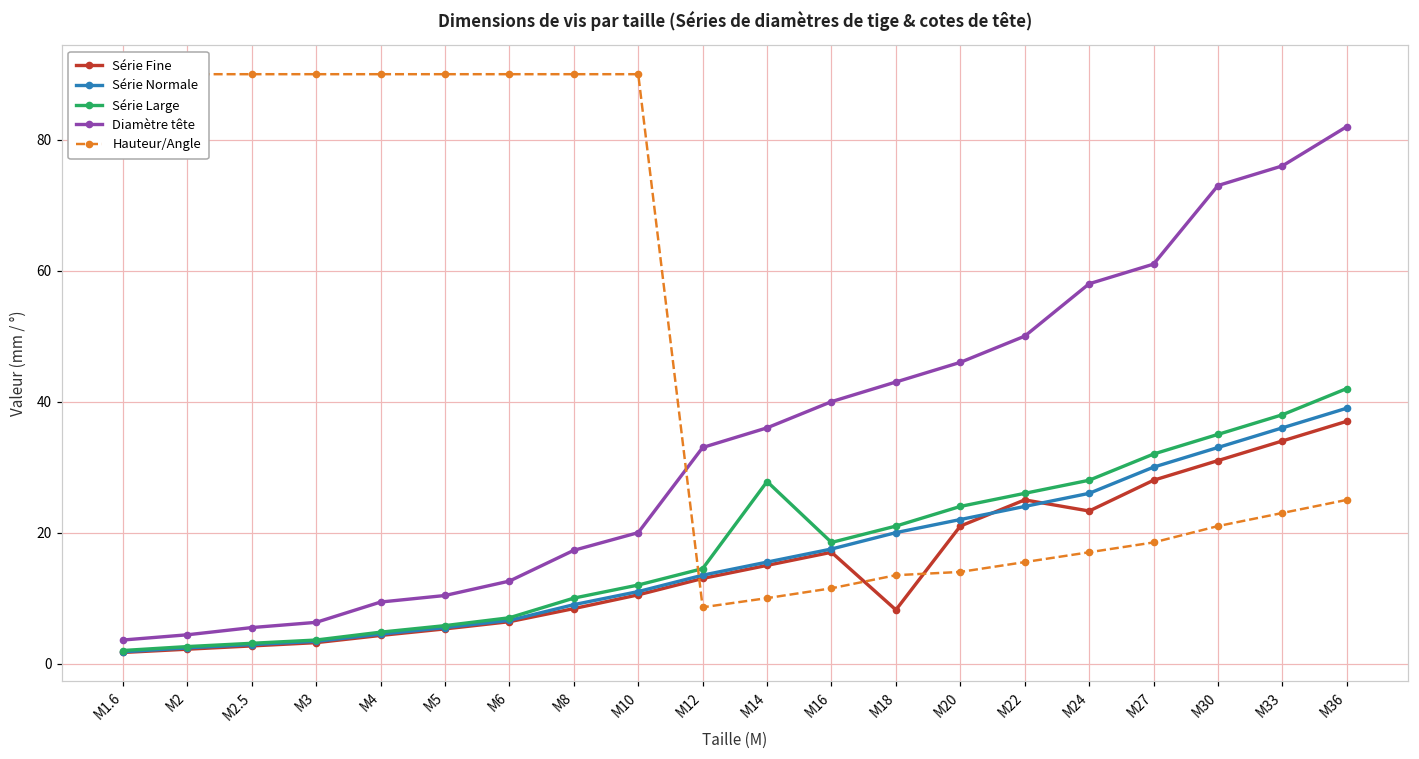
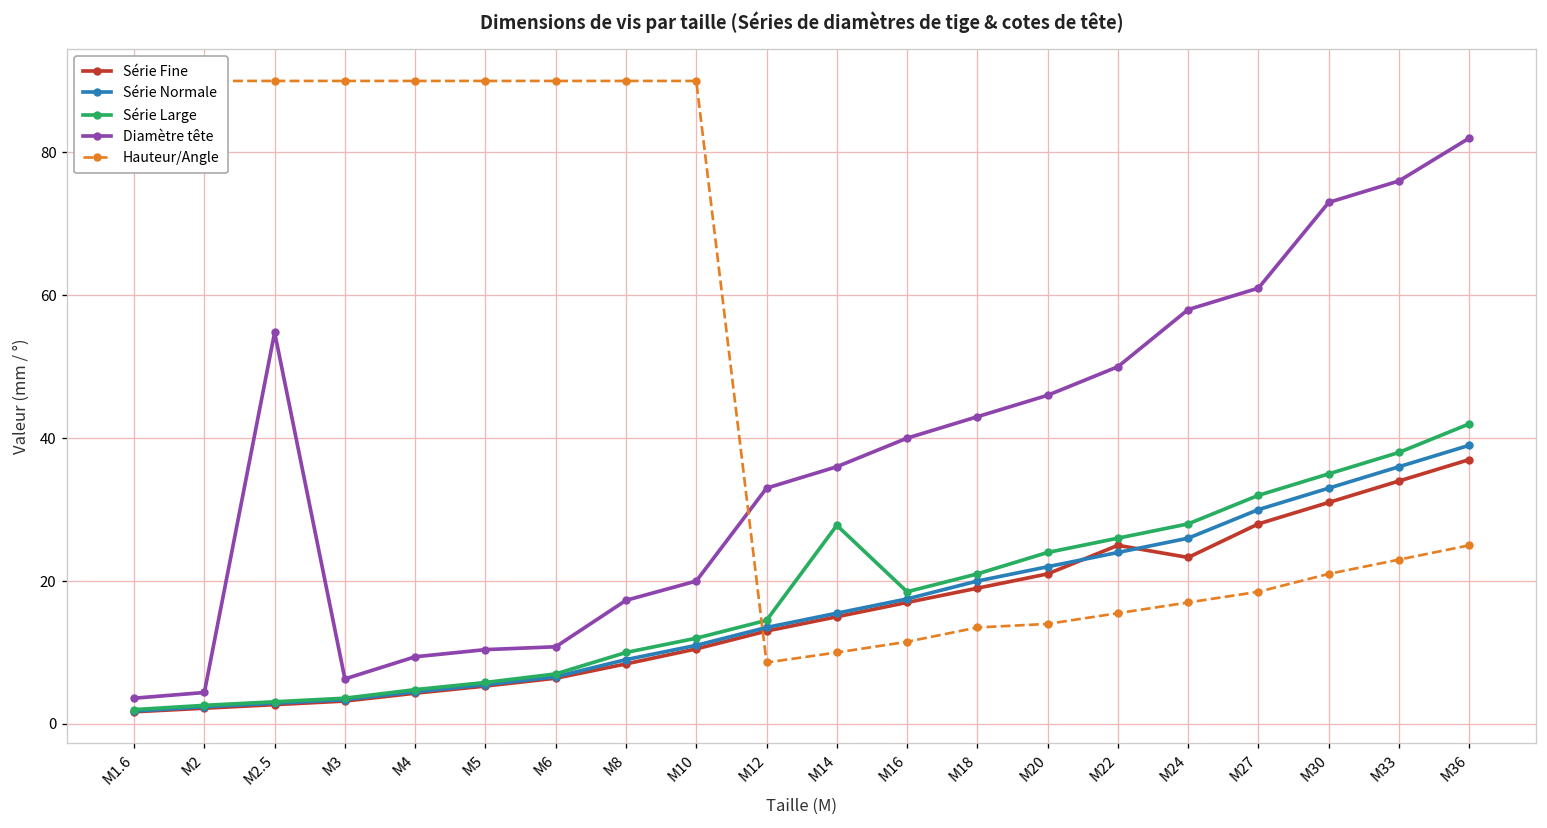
  {
    "Série Fine": {
      "M8": 8,
      "M10": 11,
      "M12": 13,
      "M14": 15,
      "M16": 17,
-     "M18": 8,
+     "M18": 19,
      "M20": 21,
      "M22": 25,
      "M24": 23,
      "M27": 28,
      "M30": 31,
      "M33": 34,
      "M36": 37
    },
    "Série Normale": {
      "M8": 9,
      "M10": 11,
      "M12": 14,
      "M14": 16,
      "M16": 18,
      "M18": 20,
      "M20": 22,
      "M22": 24,
      "M24": 26,
      "M27": 30,
      "M30": 33,
      "M33": 36,
      "M36": 39
    },
    "Série Large": {
      "M8": 10,
      "M10": 12,
      "M12": 15,
      "M14": 28,
      "M16": 19,
      "M18": 21,
      "M20": 24,
      "M22": 26,
      "M24": 28,
      "M27": 32,
      "M30": 35,
      "M33": 38,
      "M36": 42
    },
    "Diamètre tête": {
      "M1.6": 4,
      "M2": 4,
-     "M2.5": 6,
+     "M2.5": 55,
      "M3": 6,
      "M4": 9,
      "M5": 10,
-     "M6": 13,
+     "M6": 11,
      "M8": 17,
      "M10": 20,
      "M12": 33,
      "M14": 36,
      "M16": 40,
      "M18": 43,
      "M20": 46,
      "M22": 50,
      "M24": 58,
      "M27": 61,
      "M30": 73,
      "M33": 76,
      "M36": 82
    },
    "Hauteur/Angle": {
      "M2.5": 90,
      "M3": 90,
      "M4": 90,
      "M5": 90,
      "M6": 90,
      "M8": 90,
      "M10": 90,
      "M12": 9,
      "M14": 10,
      "M16": 12,
      "M18": 14,
      "M20": 14,
      "M22": 16,
      "M24": 17,
      "M27": 19,
      "M30": 21,
      "M33": 23,
      "M36": 25
    }
  }
